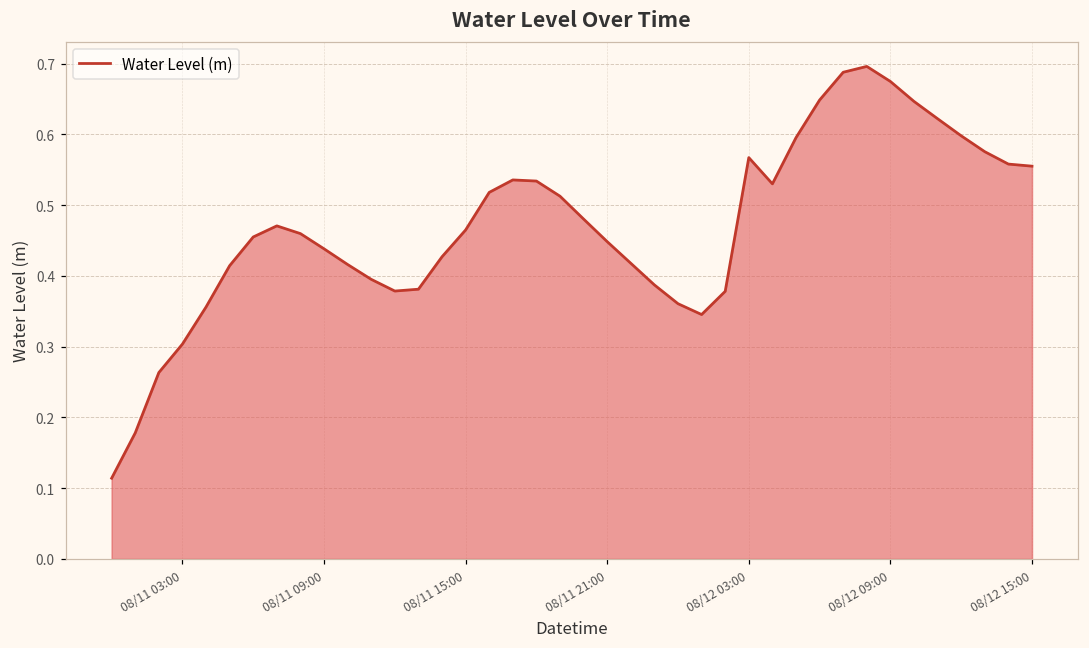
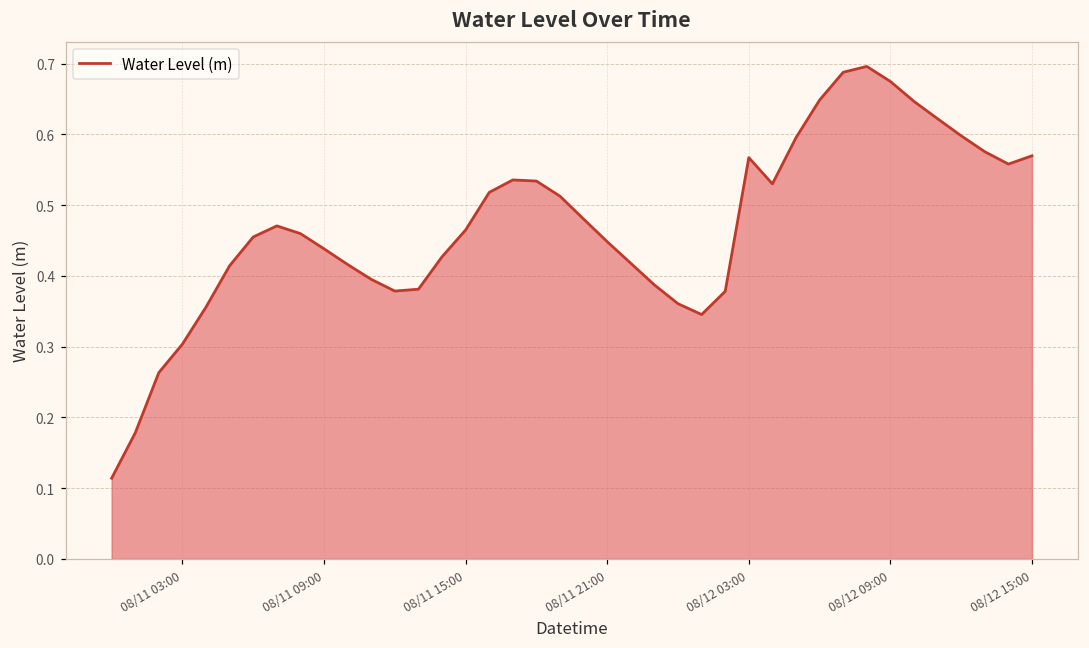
  {
    "08/11 03:00": 0.30,
    "08/11 09:00": 0.44,
    "08/11 15:00": 0.46,
    "08/11 21:00": 0.45,
    "08/12 03:00": 0.57,
    "08/12 09:00": 0.67,
-   "08/12 15:00": 0.55
+   "08/12 15:00": 0.57
  }
